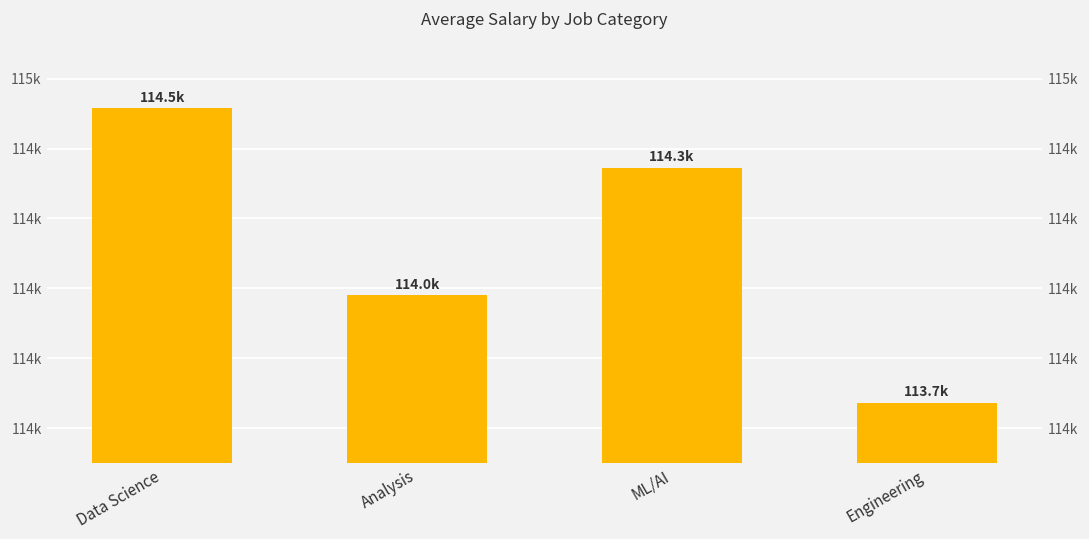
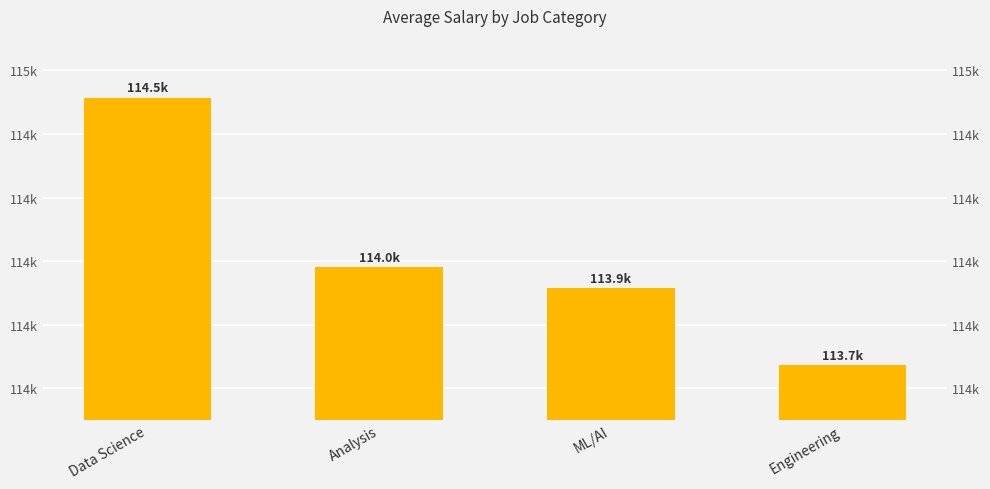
  {
    "Data Science": "114.5k",
    "Analysis": "114.0k",
-   "ML/AI": "114.3k",
+   "ML/AI": "113.9k",
    "Engineering": "113.7k"
  }
